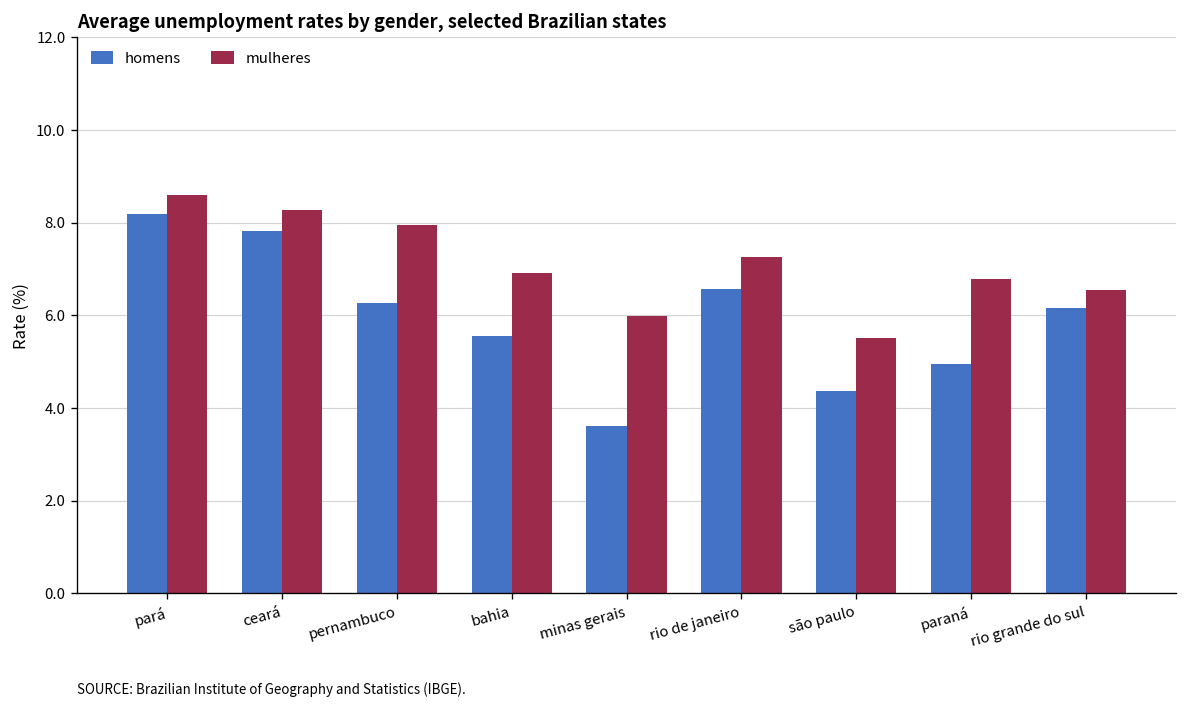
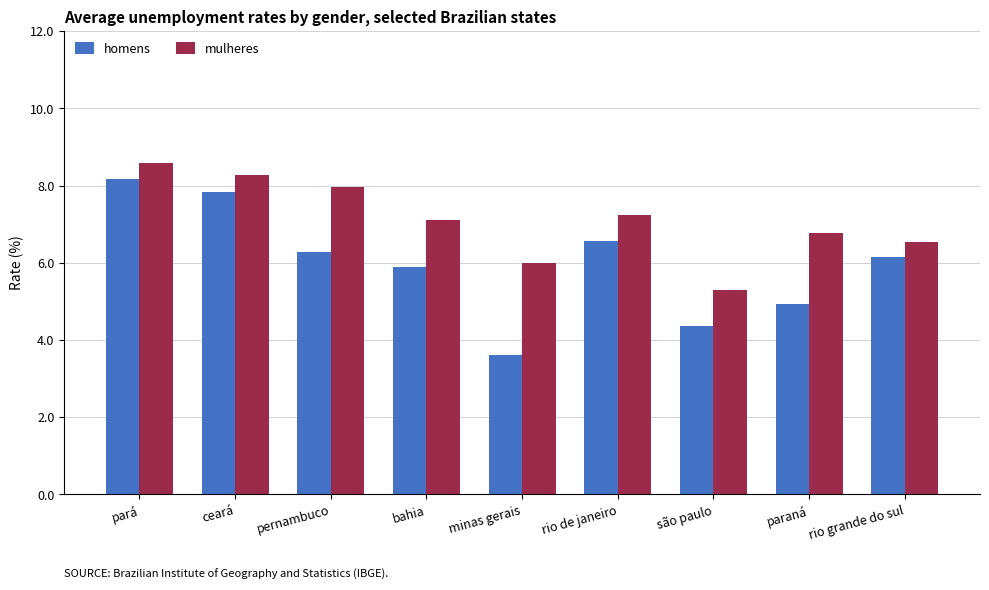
  {
    "homens": {
      "pará": 8.2,
      "ceará": 7.8,
      "pernambuco": 6.3,
-     "bahia": 5.6,
+     "bahia": 5.9,
      "minas gerais": 3.6,
      "rio de janeiro": 6.6,
      "são paulo": 4.4,
      "paraná": 4.9,
      "rio grande do sul": 6.2
    },
    "mulheres": {
      "pará": 8.6,
      "ceará": 8.3,
      "pernambuco": 8.0,
-     "bahia": 6.9,
+     "bahia": 7.1,
      "minas gerais": 6.0,
      "rio de janeiro": 7.3,
-     "são paulo": 5.5,
+     "são paulo": 5.3,
      "paraná": 6.8,
      "rio grande do sul": 6.5
    }
  }
